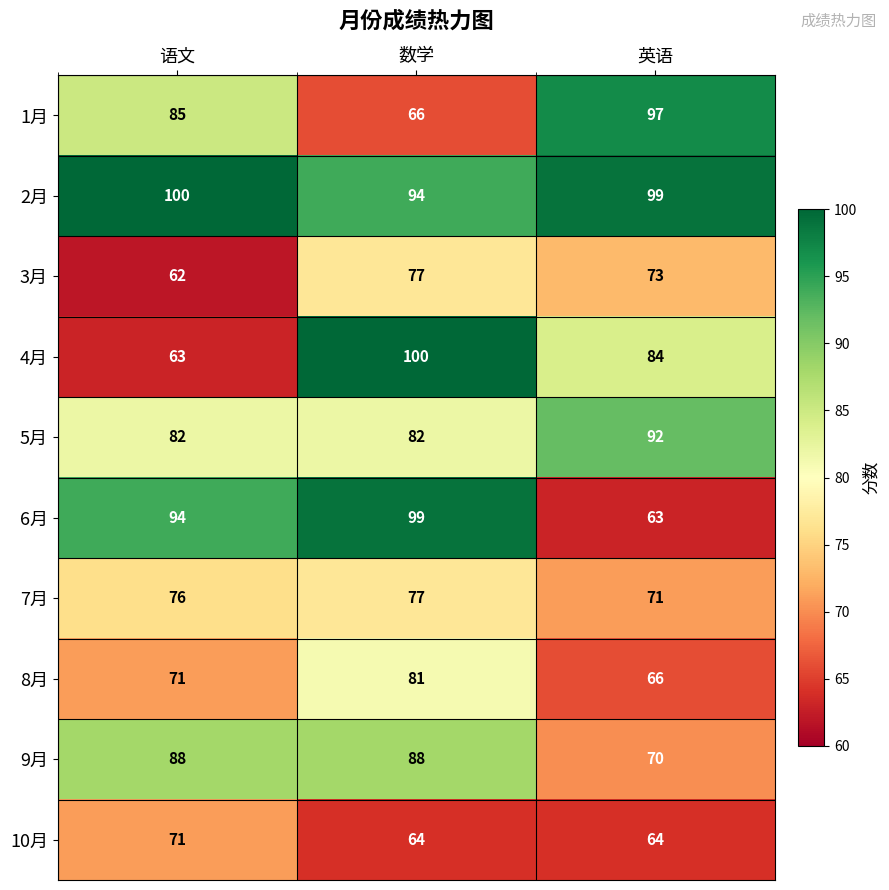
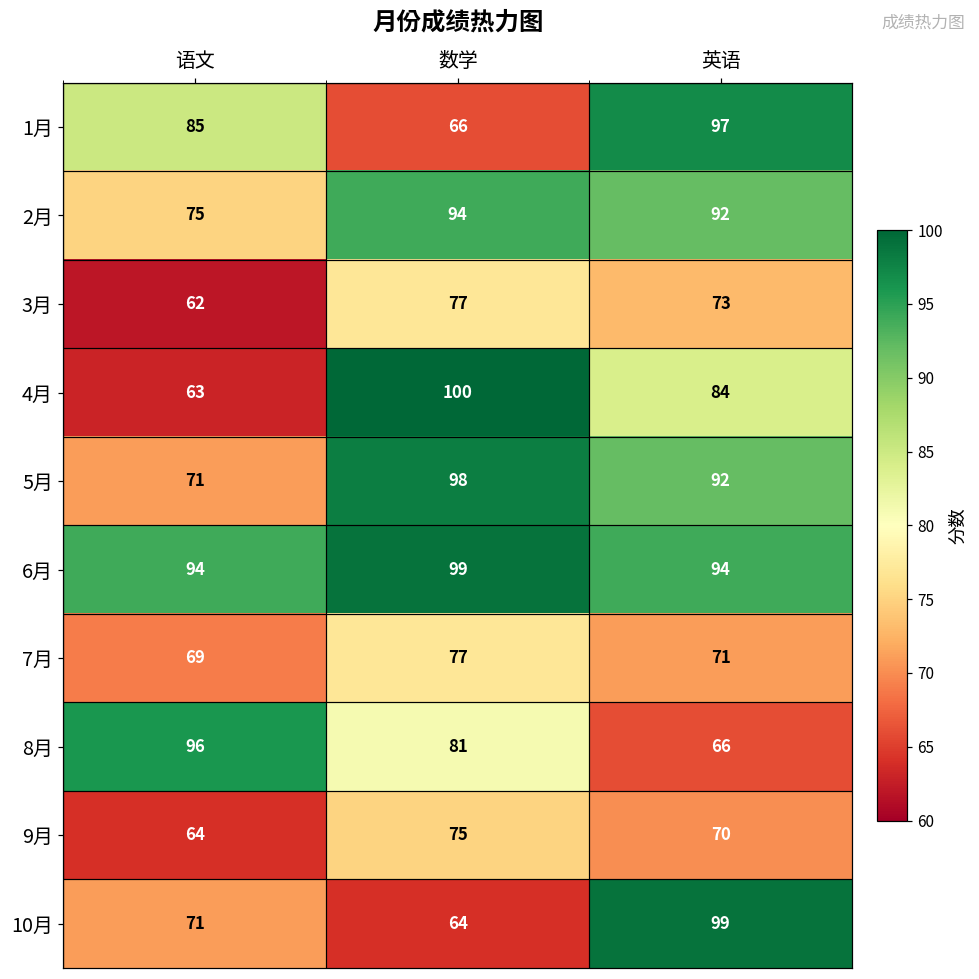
  {
    "1月": {
      "语文": 85,
      "数学": 66,
      "英语": 97
    },
    "2月": {
-     "语文": 100,
+     "语文": 75,
      "数学": 94,
-     "英语": 99
+     "英语": 92
    },
    "3月": {
      "语文": 62,
      "数学": 77,
      "英语": 73
    },
    "4月": {
      "语文": 63,
      "数学": 100,
      "英语": 84
    },
    "5月": {
-     "语文": 82,
-     "数学": 82,
+     "语文": 71,
+     "数学": 98,
      "英语": 92
    },
    "6月": {
      "语文": 94,
      "数学": 99,
-     "英语": 63
+     "英语": 94
    },
    "7月": {
-     "语文": 76,
+     "语文": 69,
      "数学": 77,
      "英语": 71
    },
    "8月": {
-     "语文": 71,
+     "语文": 96,
      "数学": 81,
      "英语": 66
    },
    "9月": {
-     "语文": 88,
-     "数学": 88,
+     "语文": 64,
+     "数学": 75,
      "英语": 70
    },
    "10月": {
      "语文": 71,
      "数学": 64,
-     "英语": 64
+     "英语": 99
    }
  }
